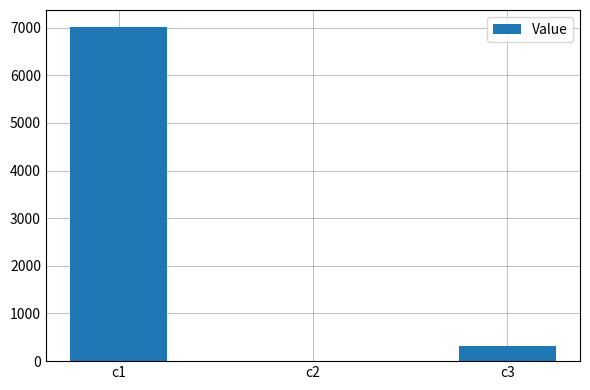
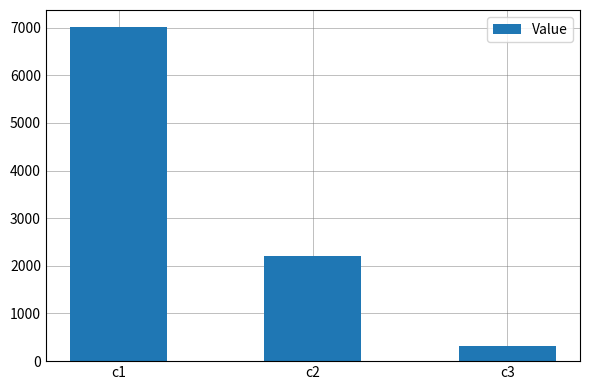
  {
    "c1": 7000,
-   "c2": 0,
+   "c2": 2200,
    "c3": 300
  }
